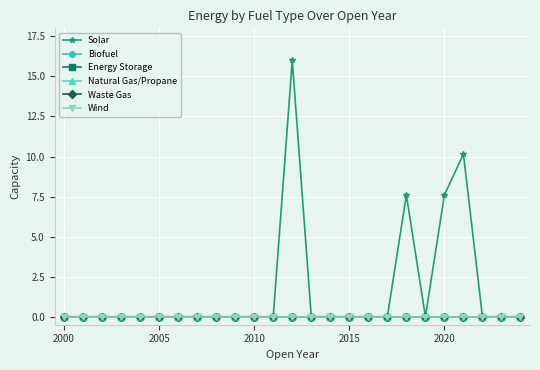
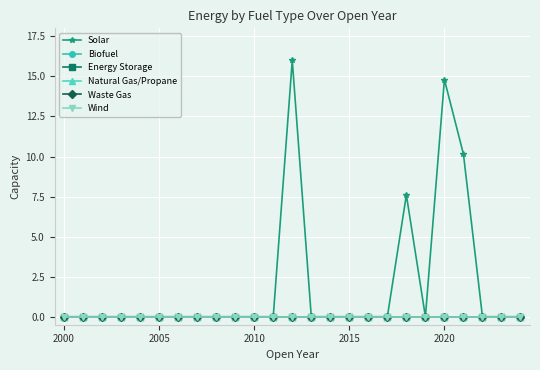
  {
    "Solar": {
-     "2020": 7.6
+     "2020": 14.8
    },
    "Wind": {
      "2020": 0.0
    }
  }
